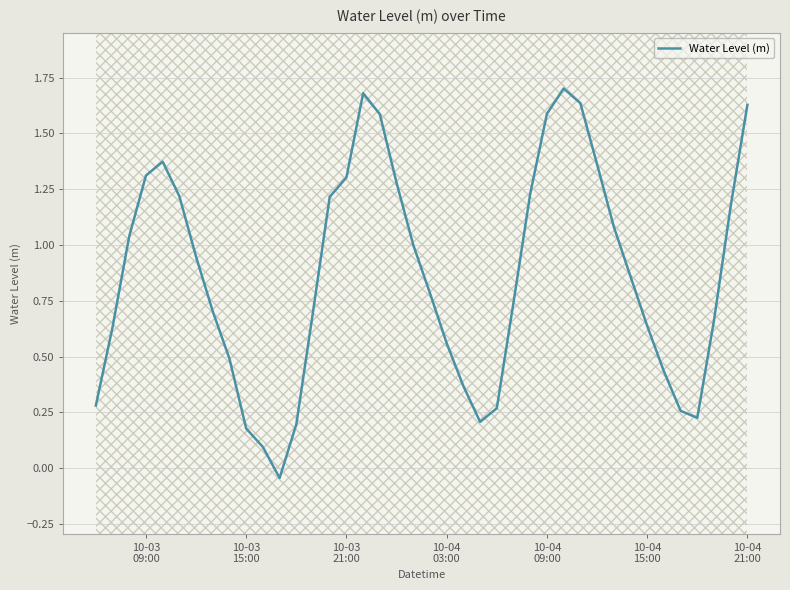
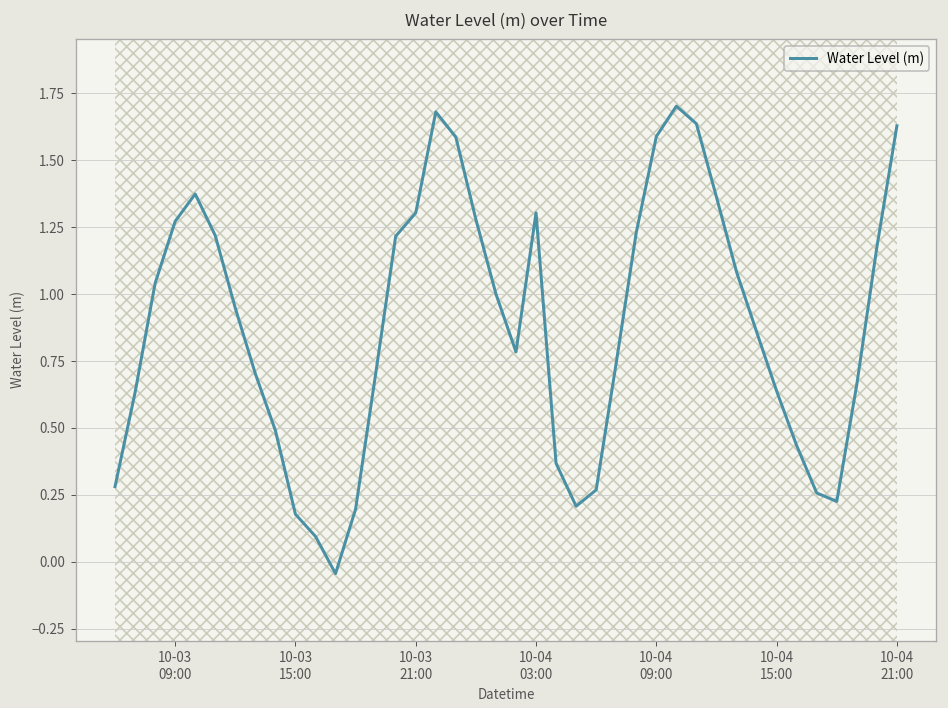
  {
    "Water Level (m)": {
-     "10-03 09:00": 1.31,
+     "10-03 09:00": 1.27,
      "10-03 15:00": 0.18,
      "10-03 21:00": 1.30,
-     "10-04 03:00": 0.56,
+     "10-04 03:00": 1.30,
      "10-04 09:00": 1.59,
      "10-04 15:00": 0.64,
      "10-04 21:00": 1.63
    }
  }
